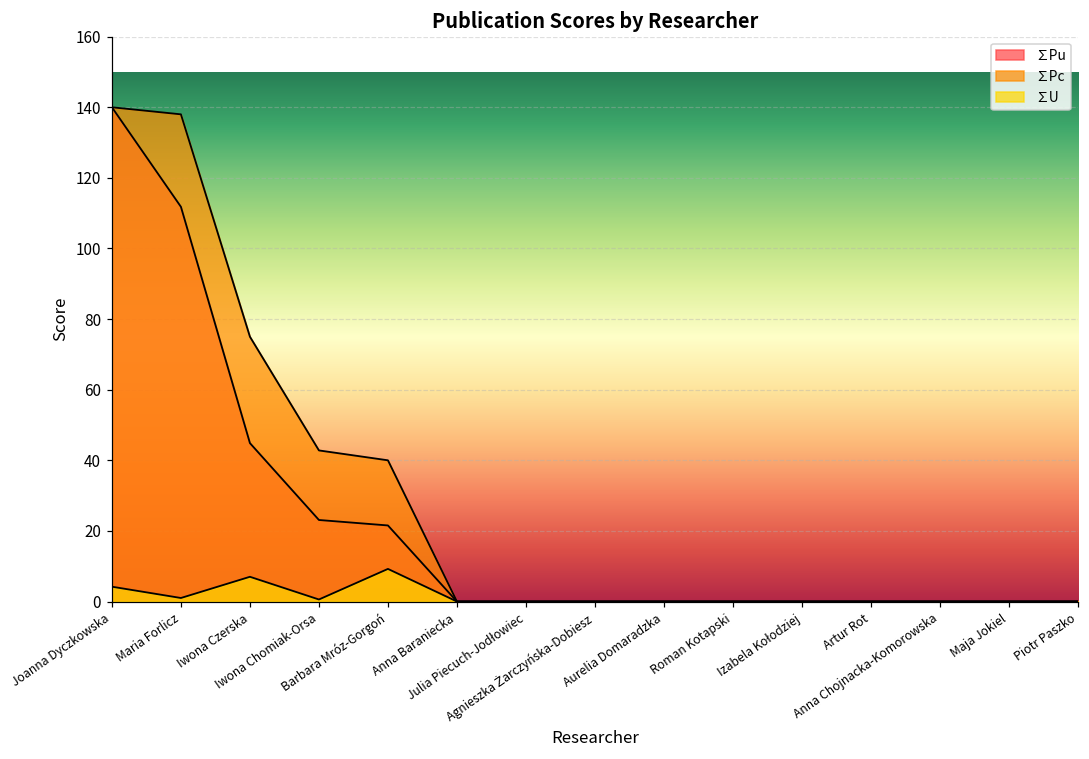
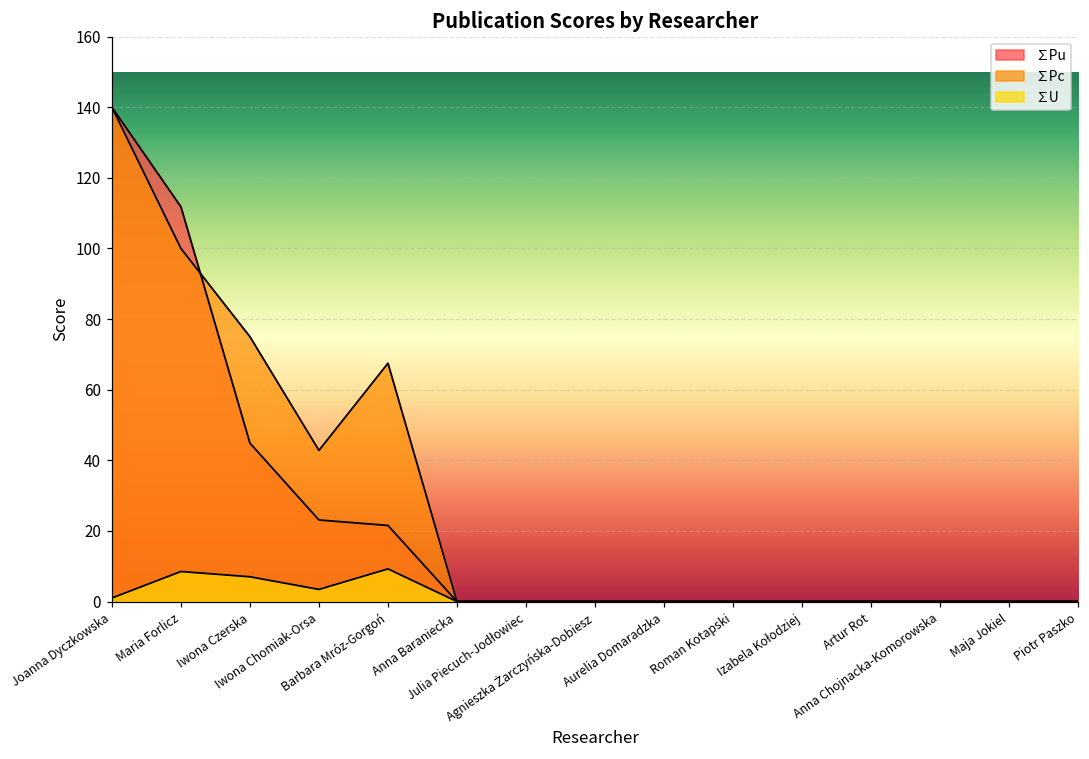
  {
    "∑Pu": {
      "Maria Forlicz": 112,
      "Iwona Czerska": 45,
      "Iwona Chomiak-Orsa": 23,
      "Barbara Mróz-Gorgoń": 22
    },
    "∑Pc": {
-     "Maria Forlicz": 138,
+     "Maria Forlicz": 100,
      "Iwona Czerska": 75,
      "Iwona Chomiak-Orsa": 43,
-     "Barbara Mróz-Gorgoń": 40
+     "Barbara Mróz-Gorgoń": 68
    },
    "∑U": {
-     "Joanna Dyczkowska": 4,
-     "Maria Forlicz": 1,
+     "Joanna Dyczkowska": 1,
+     "Maria Forlicz": 9,
      "Iwona Czerska": 7,
-     "Iwona Chomiak-Orsa": 1,
+     "Iwona Chomiak-Orsa": 3,
      "Barbara Mróz-Gorgoń": 9
    }
  }
